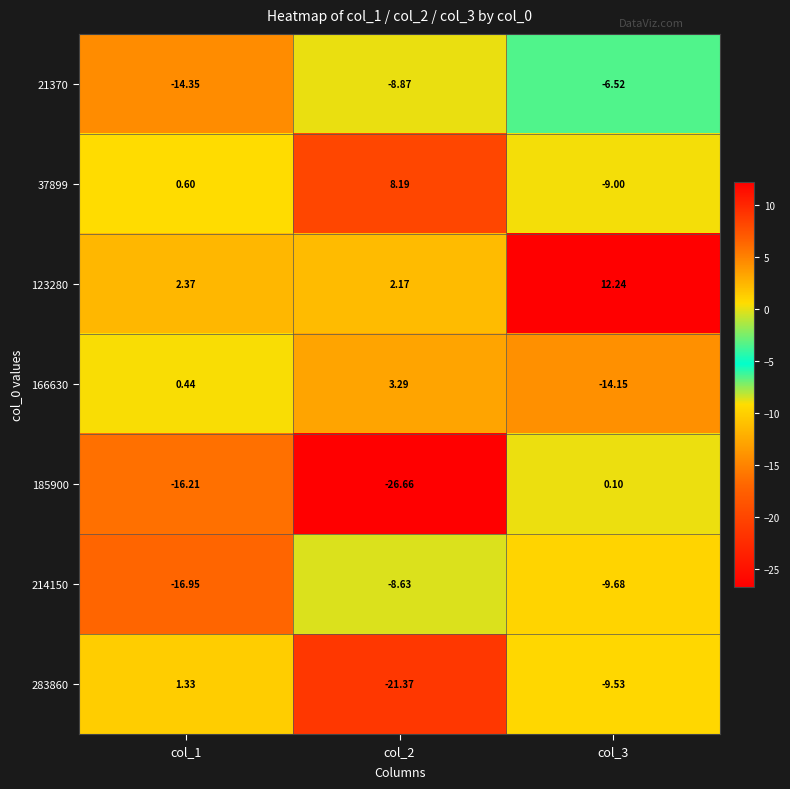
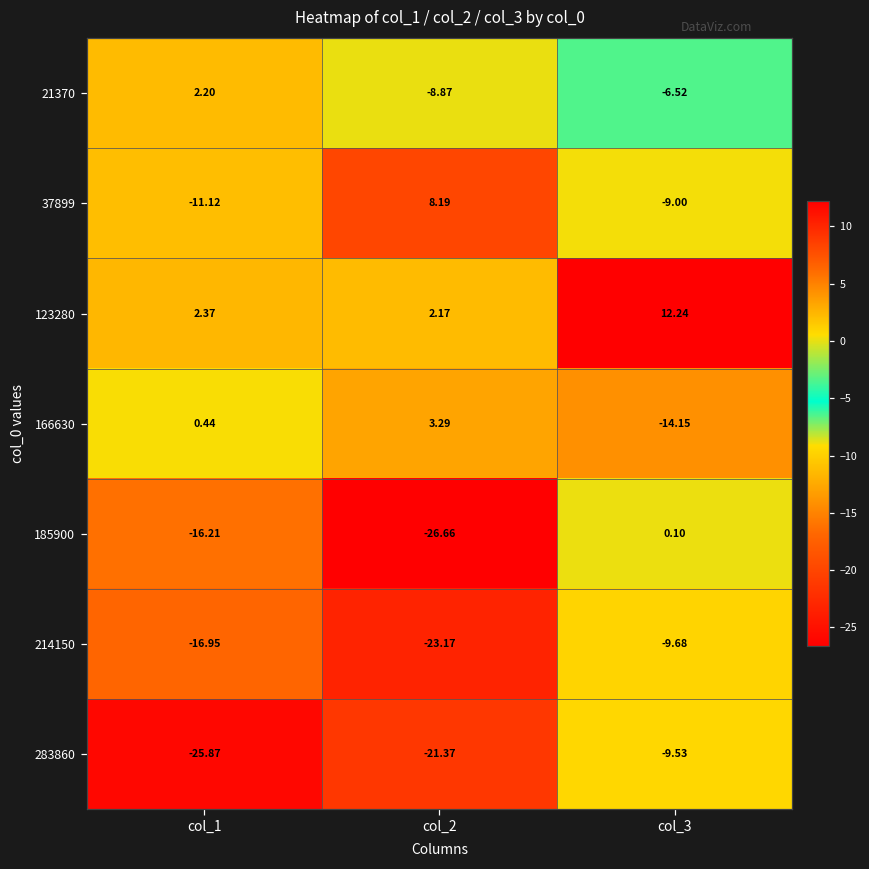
  {
    "21370": {
-     "col_1": -14.35,
+     "col_1": 2.20,
      "col_2": -8.87,
      "col_3": -6.52
    },
    "37899": {
-     "col_1": 0.60,
+     "col_1": -11.12,
      "col_2": 8.19,
      "col_3": -9.00
    },
    "123280": {
      "col_1": 2.37,
      "col_2": 2.17,
      "col_3": 12.24
    },
    "166630": {
      "col_1": 0.44,
      "col_2": 3.29,
      "col_3": -14.15
    },
    "185900": {
      "col_1": -16.21,
      "col_2": -26.66,
      "col_3": 0.10
    },
    "214150": {
      "col_1": -16.95,
-     "col_2": -8.63,
+     "col_2": -23.17,
      "col_3": -9.68
    },
    "283860": {
-     "col_1": 1.33,
+     "col_1": -25.87,
      "col_2": -21.37,
      "col_3": -9.53
    }
  }
